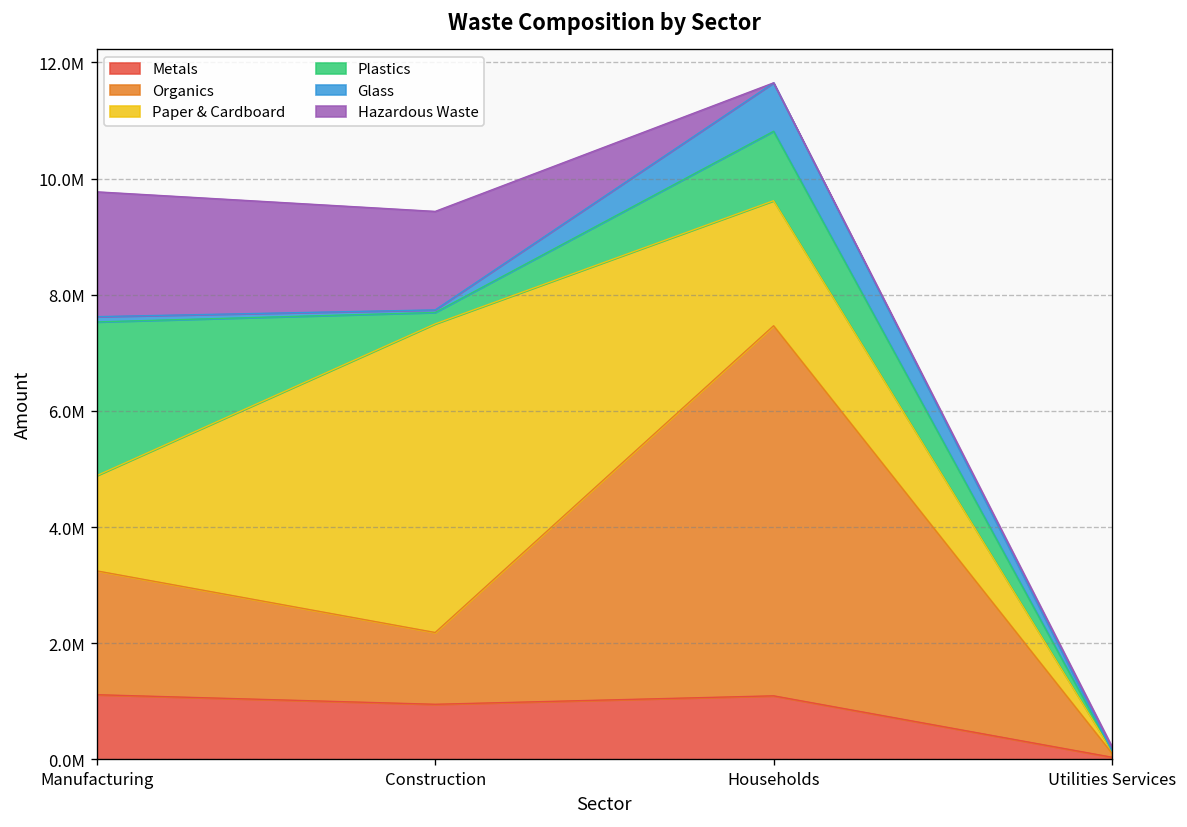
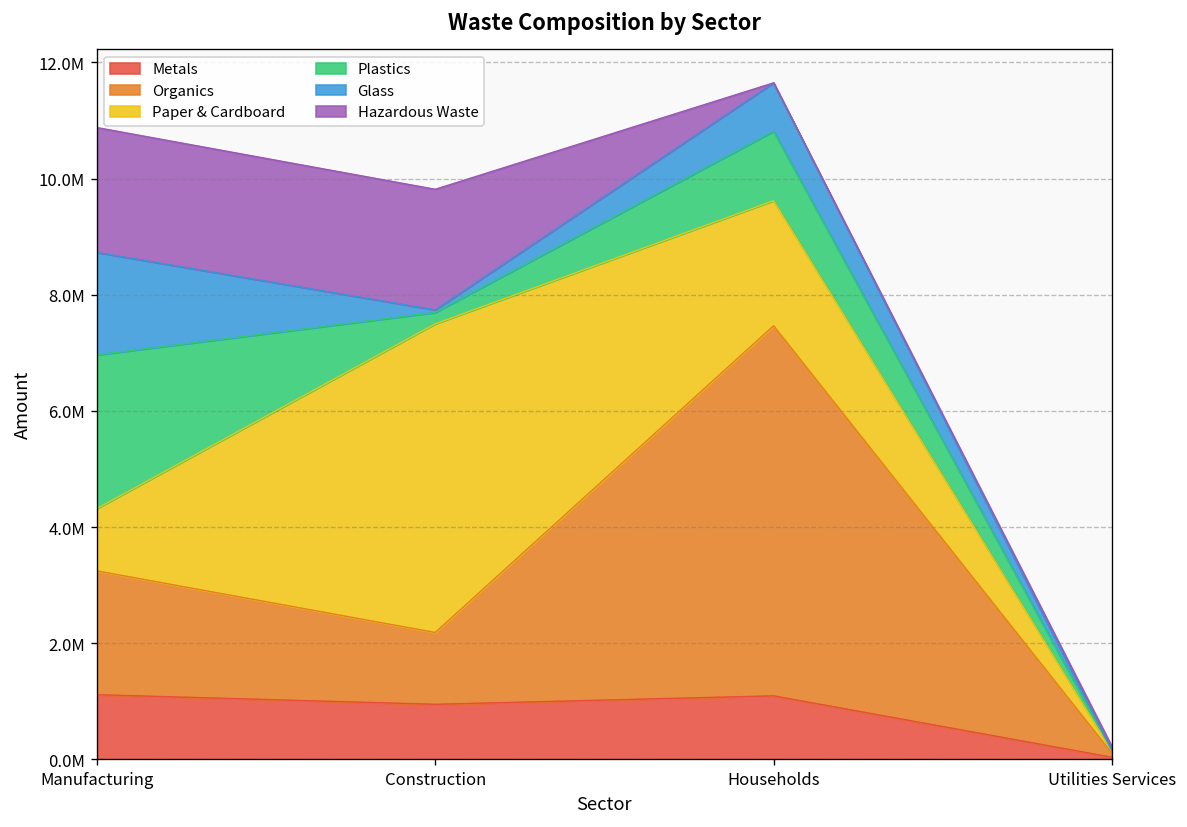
  {
    "Paper & Cardboard": {
-     "Manufacturing": 1600000,
+     "Manufacturing": 1100000,
      "Construction": 5300000,
      "Households": 2200000
    },
    "Plastics": {
      "Manufacturing": 2600000,
      "Households": 1200000
    },
    "Glass": {
-     "Manufacturing": 100000
+     "Manufacturing": 1800000
    },
    "Hazardous Waste": {
      "Manufacturing": 2100000,
-     "Construction": 1700000,
+     "Construction": 2100000,
      "Utilities Services": 100000
    }
  }
